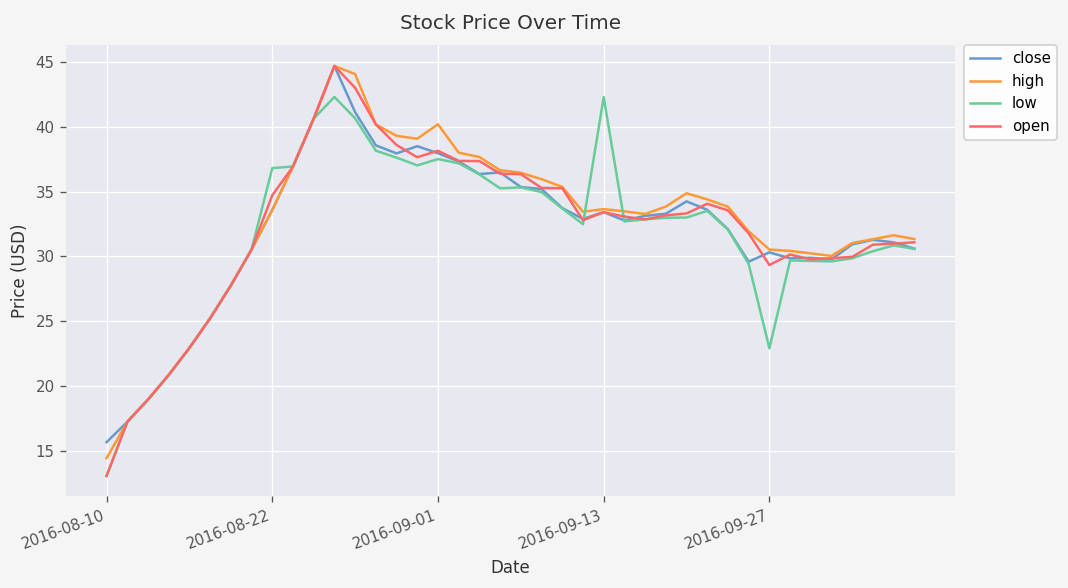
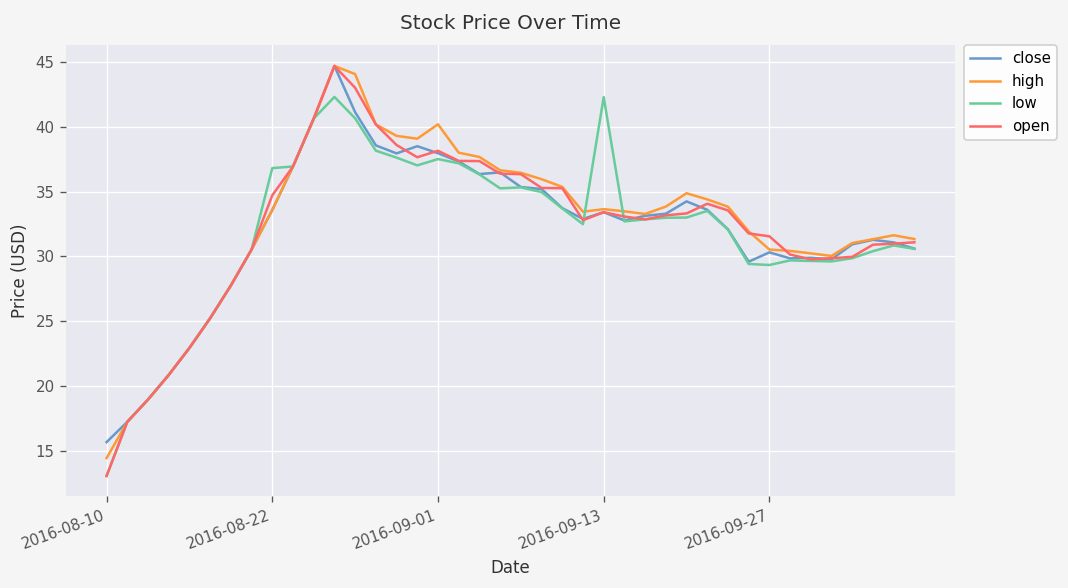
  {
    "close": {
      "2016-08-10": 15.7
    },
    "high": {
      "2016-08-10": 14.4,
      "2016-09-01": 40.2
    },
    "low": {
      "2016-08-22": 36.8,
      "2016-09-01": 37.5,
      "2016-09-13": 42.3,
-     "2016-09-27": 22.9
+     "2016-09-27": 29.3
    },
    "open": {
      "2016-08-22": 34.7,
-     "2016-09-27": 29.3
+     "2016-09-27": 31.5
    }
  }
